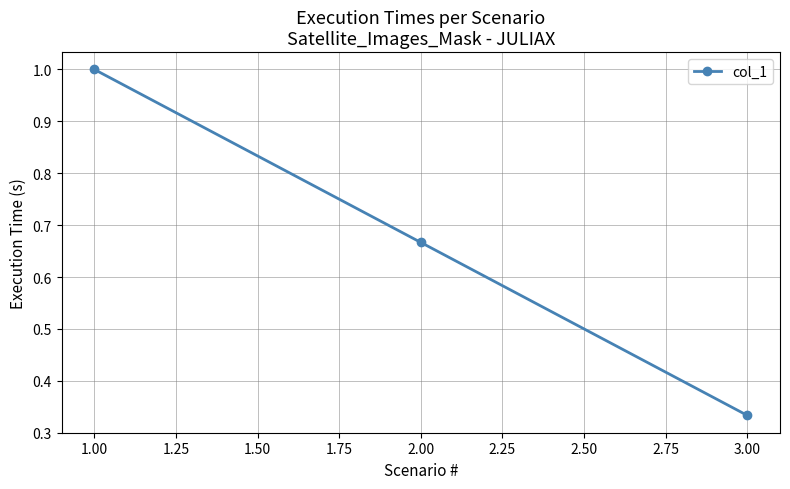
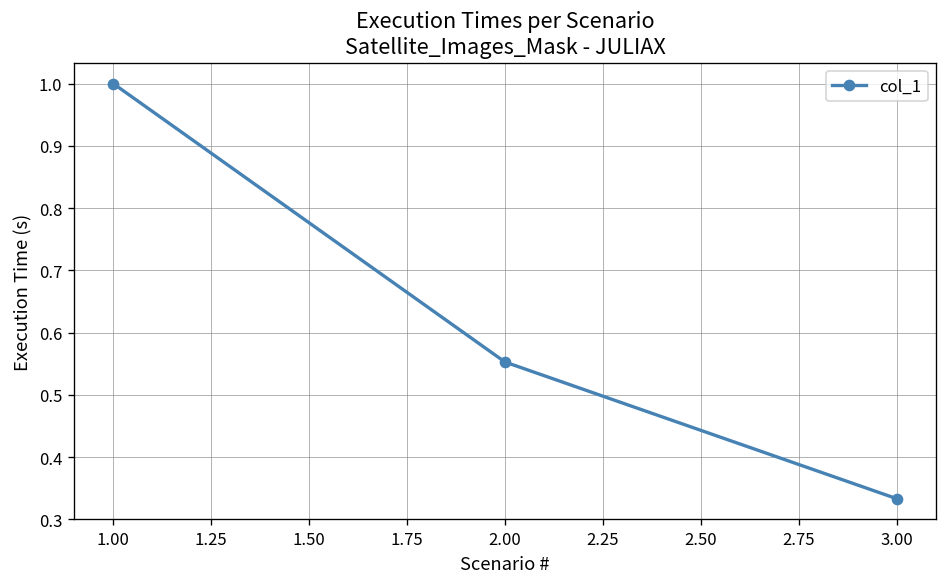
  {
    "1.00": 1.00,
-   "2.00": 0.67,
+   "2.00": 0.55,
    "3.00": 0.33
  }
